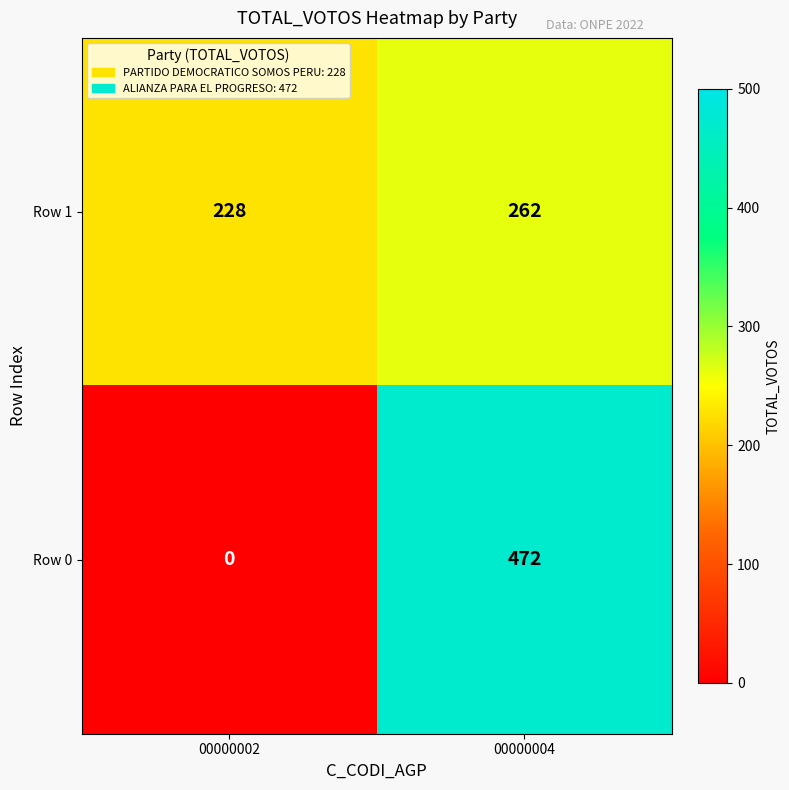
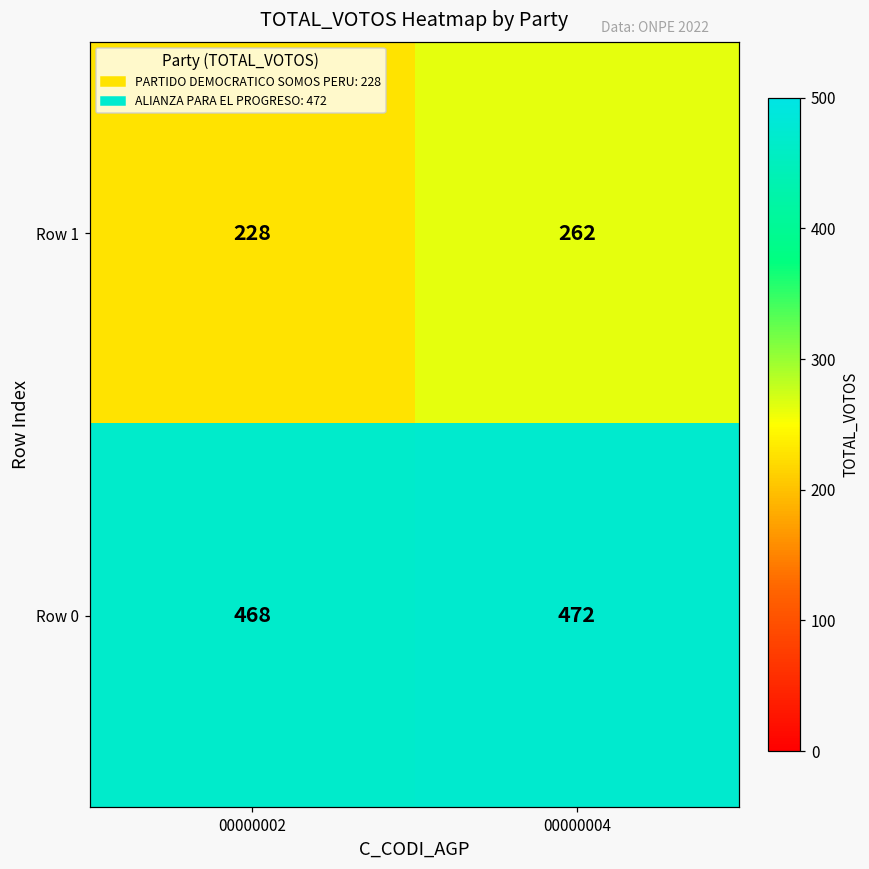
  {
    "Row 1": {
      "00000002": 228,
      "00000004": 262
    },
    "Row 0": {
-     "00000002": 0,
+     "00000002": 468,
      "00000004": 472
    }
  }
